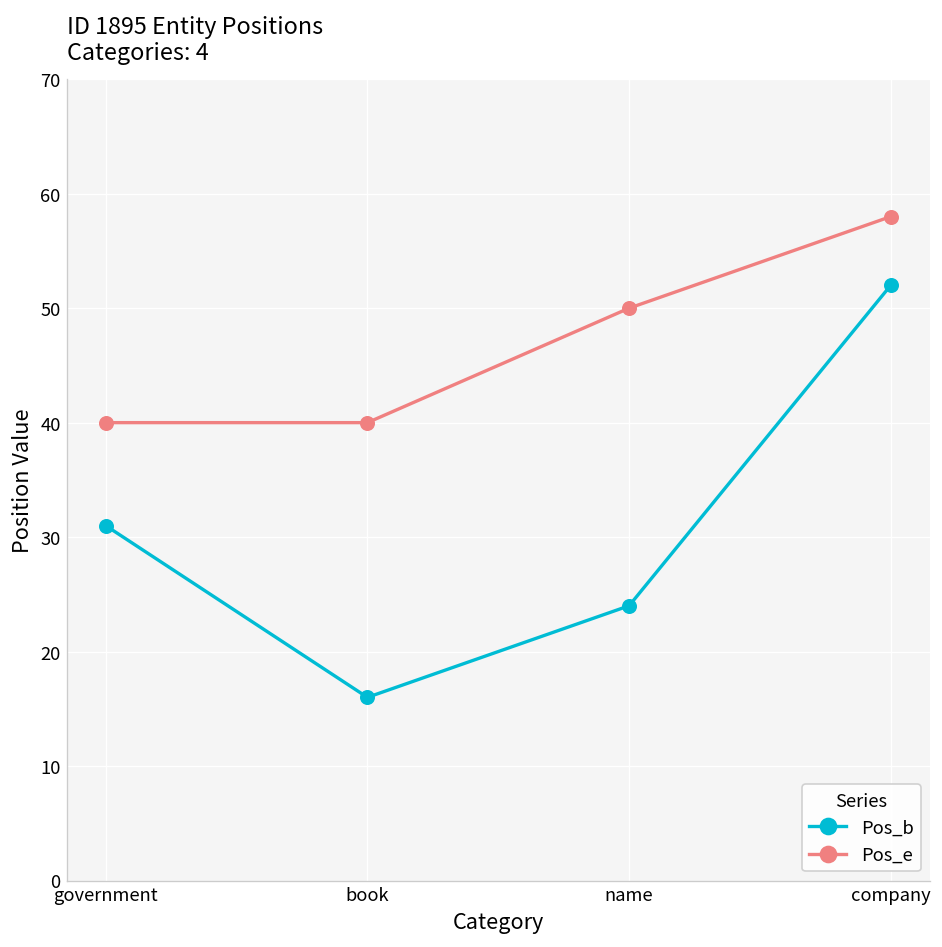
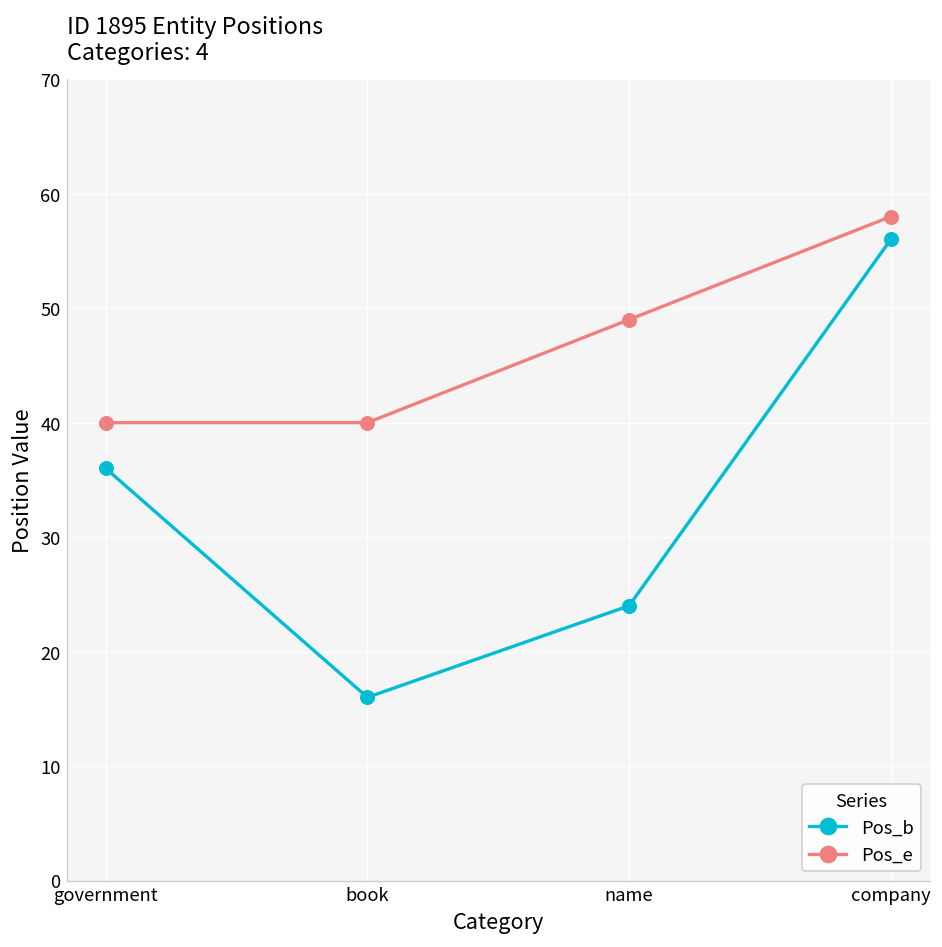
  {
    "Pos_b": {
-     "government": 31,
+     "government": 36,
      "book": 16,
      "name": 24,
-     "company": 52
+     "company": 56
    },
    "Pos_e": {
      "government": 40,
      "book": 40,
-     "name": 50,
+     "name": 49,
      "company": 58
    }
  }
